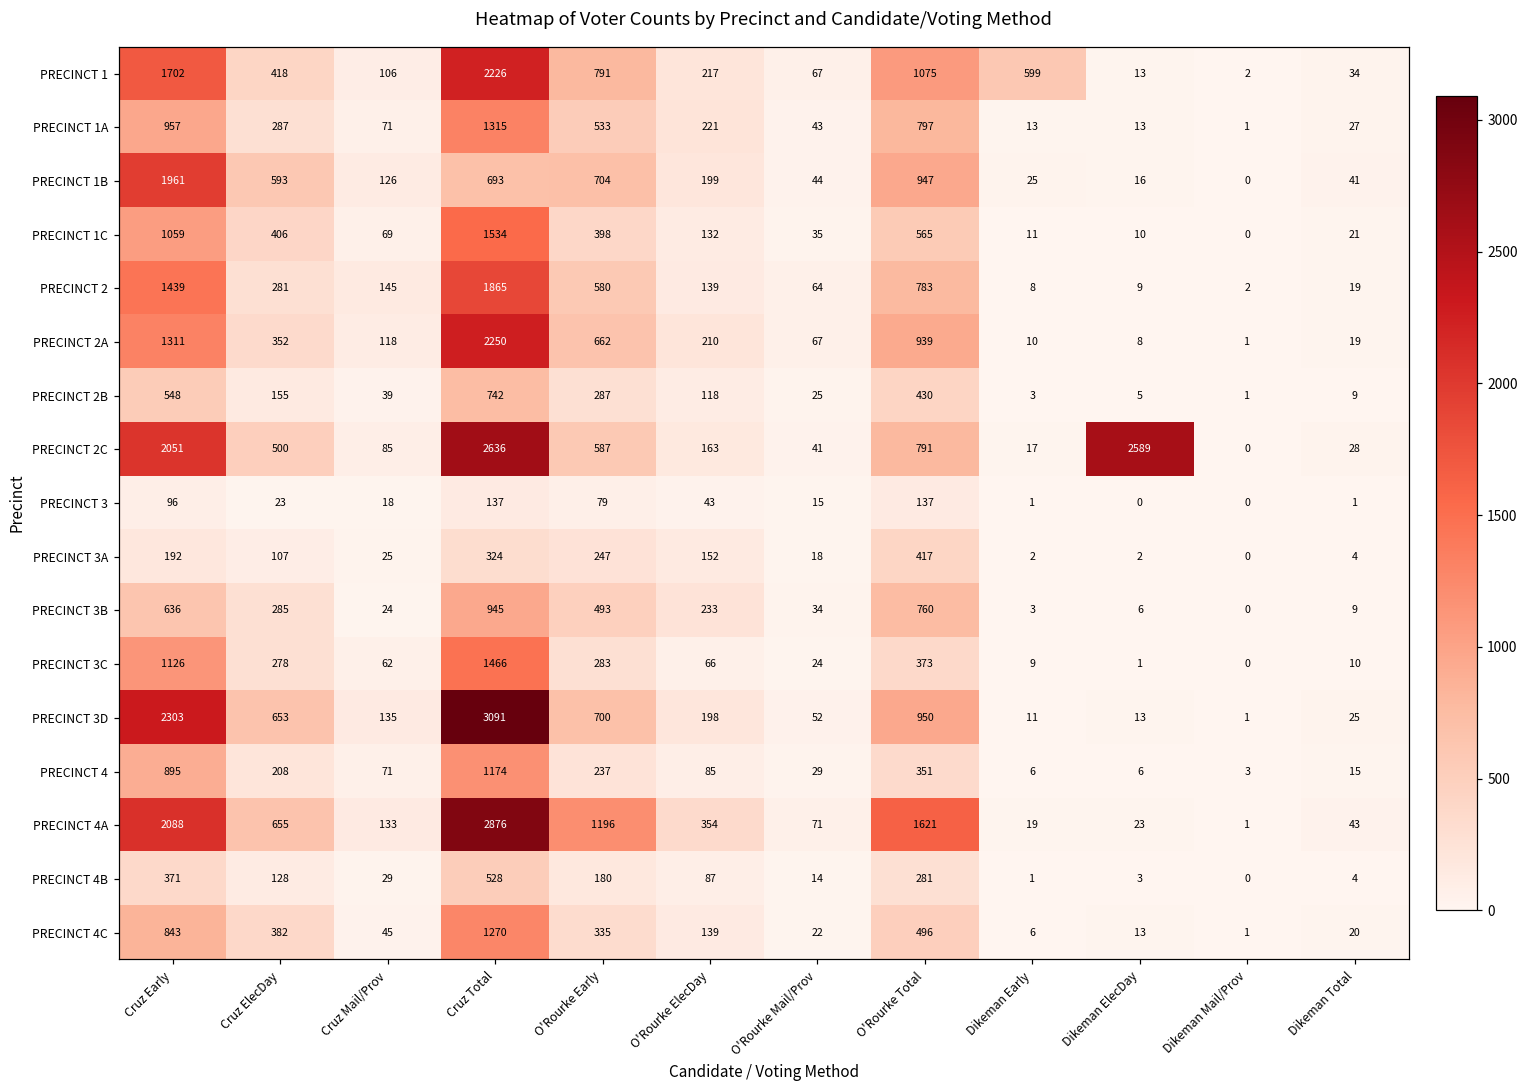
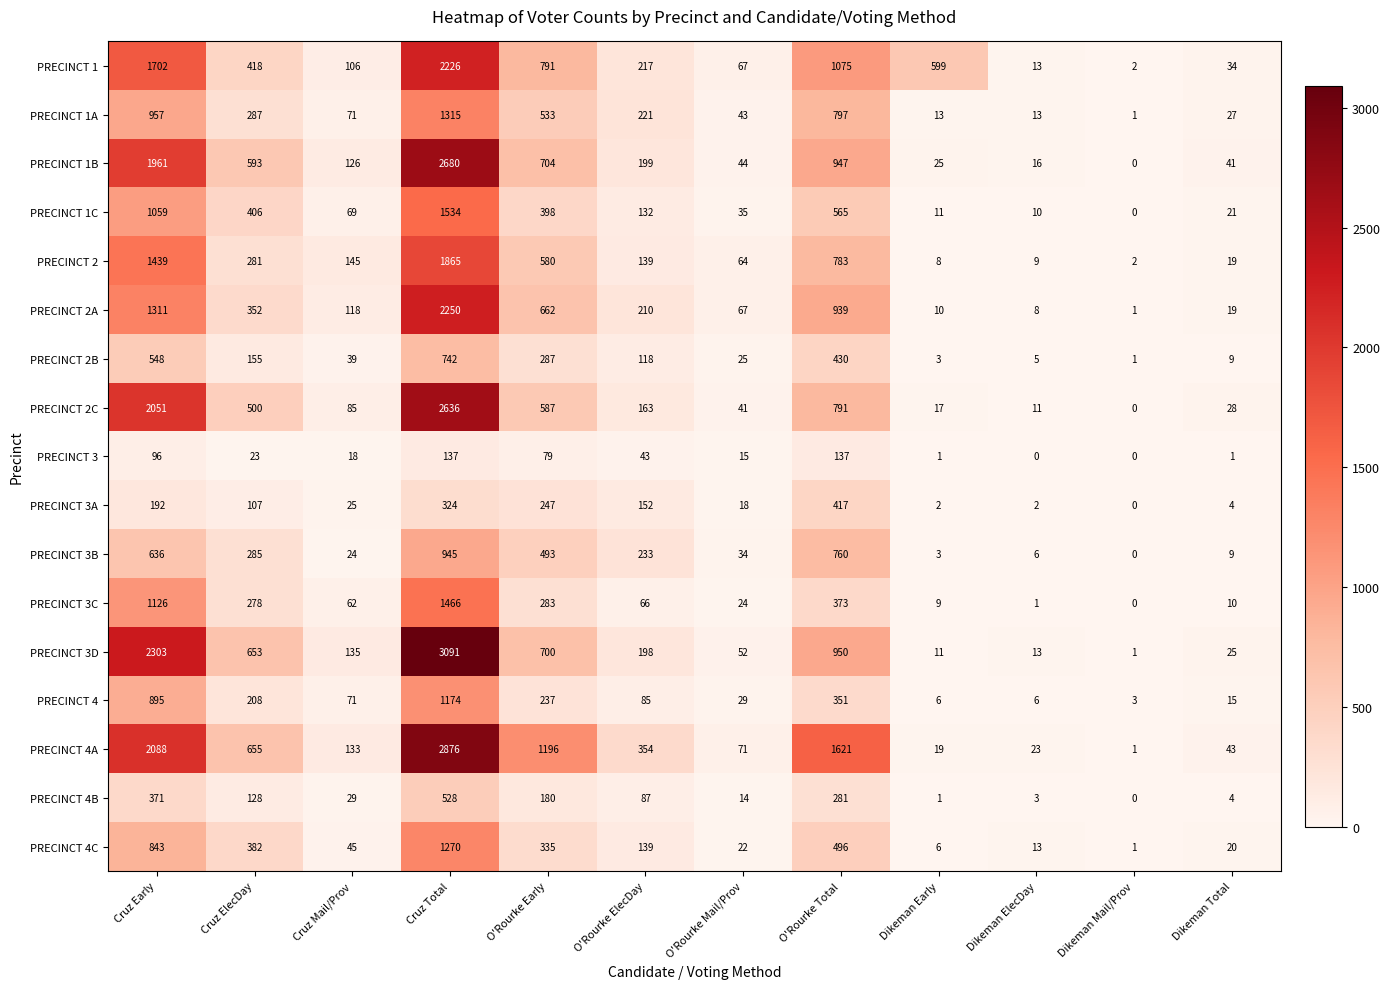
  {
    "PRECINCT 1B": {
      "Cruz Early": 1961,
      "Cruz ElecDay": 593,
      "Cruz Mail/Prov": 126,
-     "Cruz Total": 693,
+     "Cruz Total": 2680,
      "O'Rourke Early": 704,
      "O'Rourke ElecDay": 199,
      "O'Rourke Mail/Prov": 44,
      "O'Rourke Total": 947,
      "Dikeman Early": 25,
      "Dikeman ElecDay": 16,
      "Dikeman Mail/Prov": 0,
      "Dikeman Total": 41
    },
    "PRECINCT 2C": {
      "Cruz Early": 2051,
      "Cruz ElecDay": 500,
      "Cruz Mail/Prov": 85,
      "Cruz Total": 2636,
      "O'Rourke Early": 587,
      "O'Rourke ElecDay": 163,
      "O'Rourke Mail/Prov": 41,
      "O'Rourke Total": 791,
      "Dikeman Early": 17,
-     "Dikeman ElecDay": 2589,
+     "Dikeman ElecDay": 11,
      "Dikeman Mail/Prov": 0,
      "Dikeman Total": 28
    }
  }
